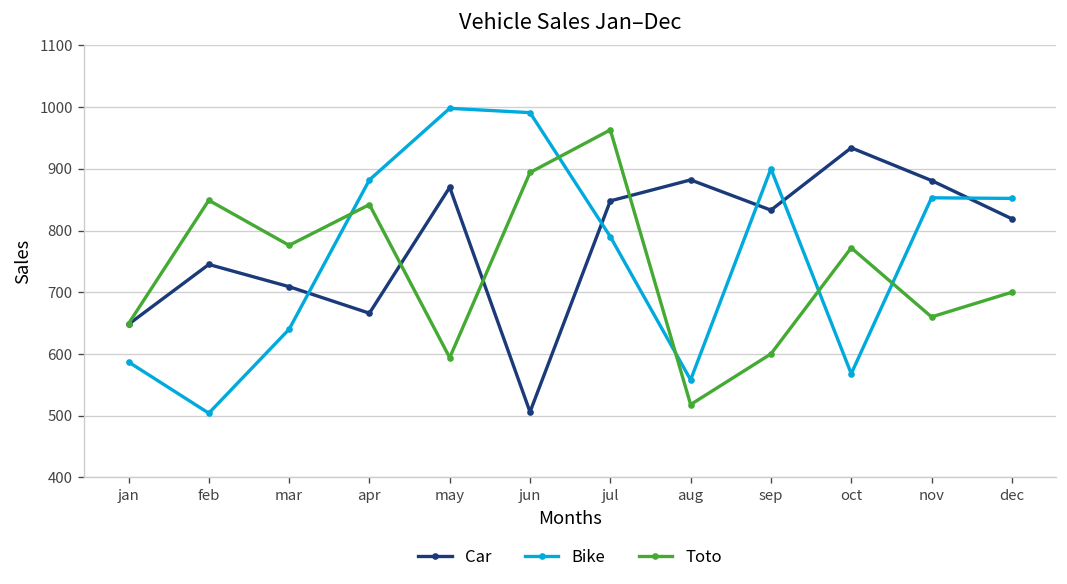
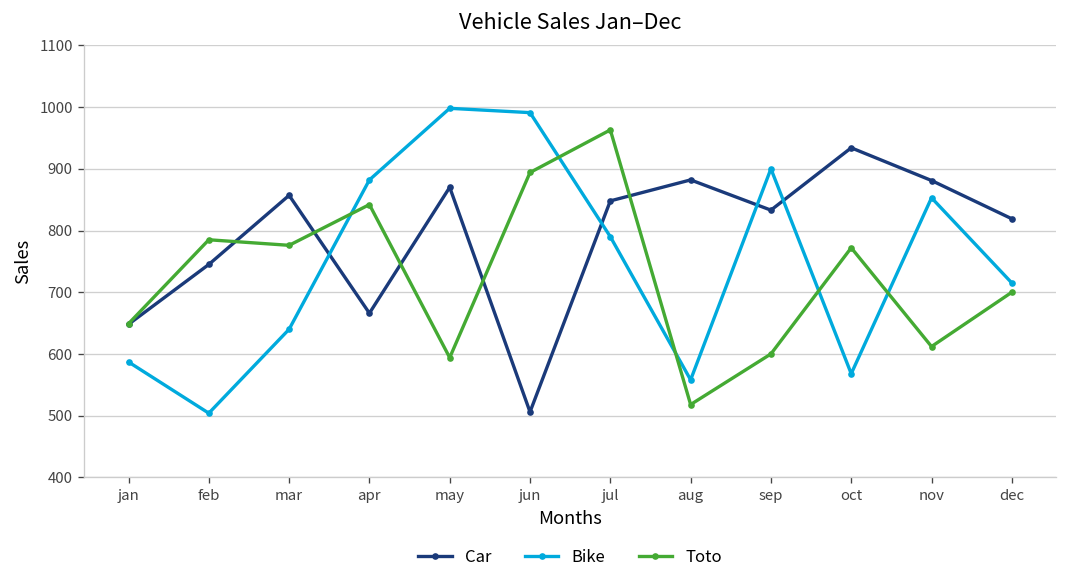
  {
    "Car": {
      "feb": 750,
-     "mar": 710,
+     "mar": 860,
      "apr": 670,
      "may": 870,
      "jun": 510,
      "jul": 850,
      "aug": 880,
      "sep": 830,
      "oct": 930,
      "nov": 880,
      "dec": 820
    },
    "Bike": {
      "jan": 590,
      "feb": 500,
      "mar": 640,
      "apr": 880,
      "may": 1000,
      "jun": 990,
      "jul": 790,
      "aug": 560,
      "sep": 900,
      "oct": 570,
      "nov": 850,
-     "dec": 850
+     "dec": 720
    },
    "Toto": {
-     "feb": 850,
+     "feb": 790,
      "mar": 780,
      "apr": 840,
      "may": 590,
      "jun": 890,
      "jul": 960,
      "aug": 520,
      "sep": 600,
      "oct": 770,
-     "nov": 660,
+     "nov": 610,
      "dec": 700
    }
  }
